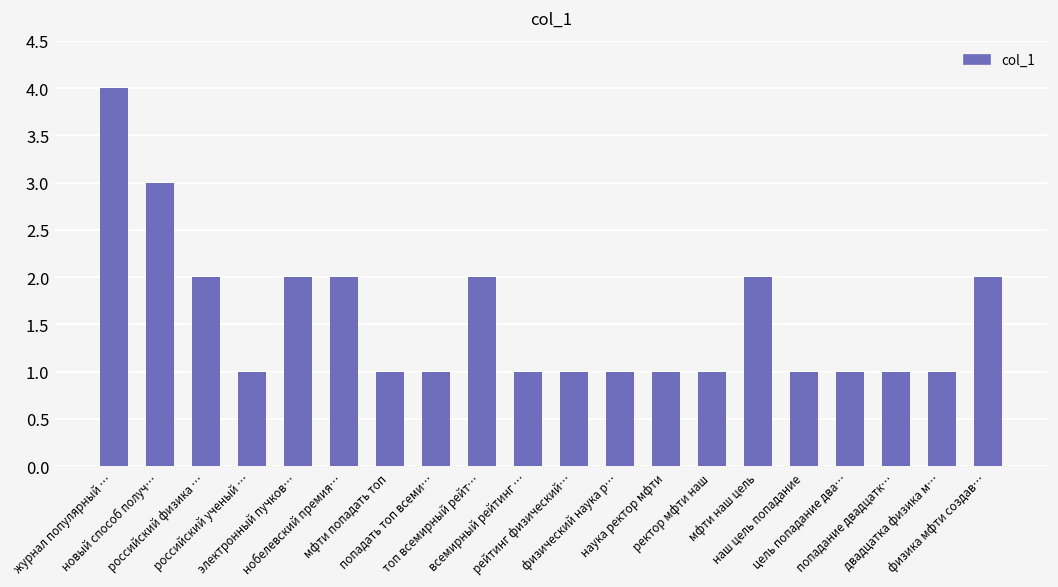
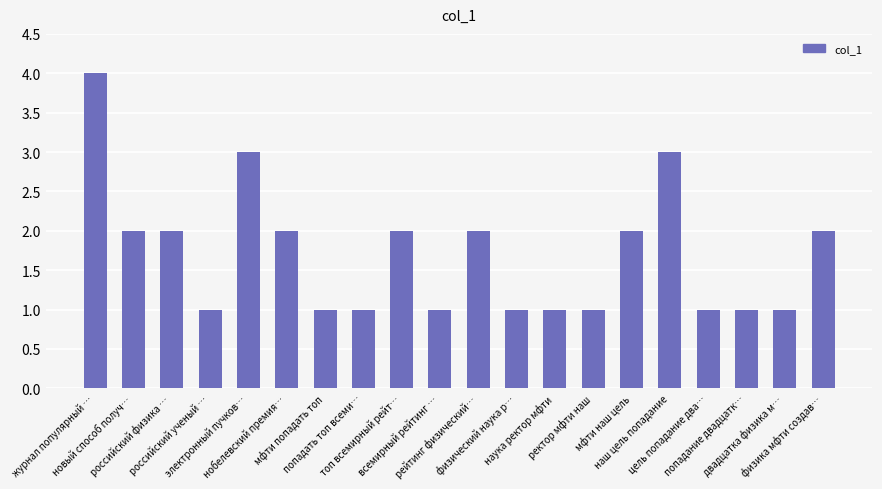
  {
    "журнал популярный …": 4,
-   "новый способ получ…": 3,
+   "новый способ получ…": 2,
    "российский физика …": 2,
    "российский ученый …": 1,
-   "электронный пучков…": 2,
+   "электронный пучков…": 3,
    "нобелевский премия…": 2,
    "мфти попадать топ": 1,
    "попадать топ всеми…": 1,
    "топ всемирный рейт…": 2,
    "всемирный рейтинг …": 1,
-   "рейтинг физический…": 1,
+   "рейтинг физический…": 2,
    "физический наука р…": 1,
    "наука ректор мфти": 1,
    "ректор мфти наш": 1,
    "мфти наш цель": 2,
-   "наш цель попадание": 1,
+   "наш цель попадание": 3,
    "цель попадание два…": 1,
    "попадание двадцатк…": 1,
    "двадцатка физика м…": 1,
    "физика мфти создав…": 2
  }
